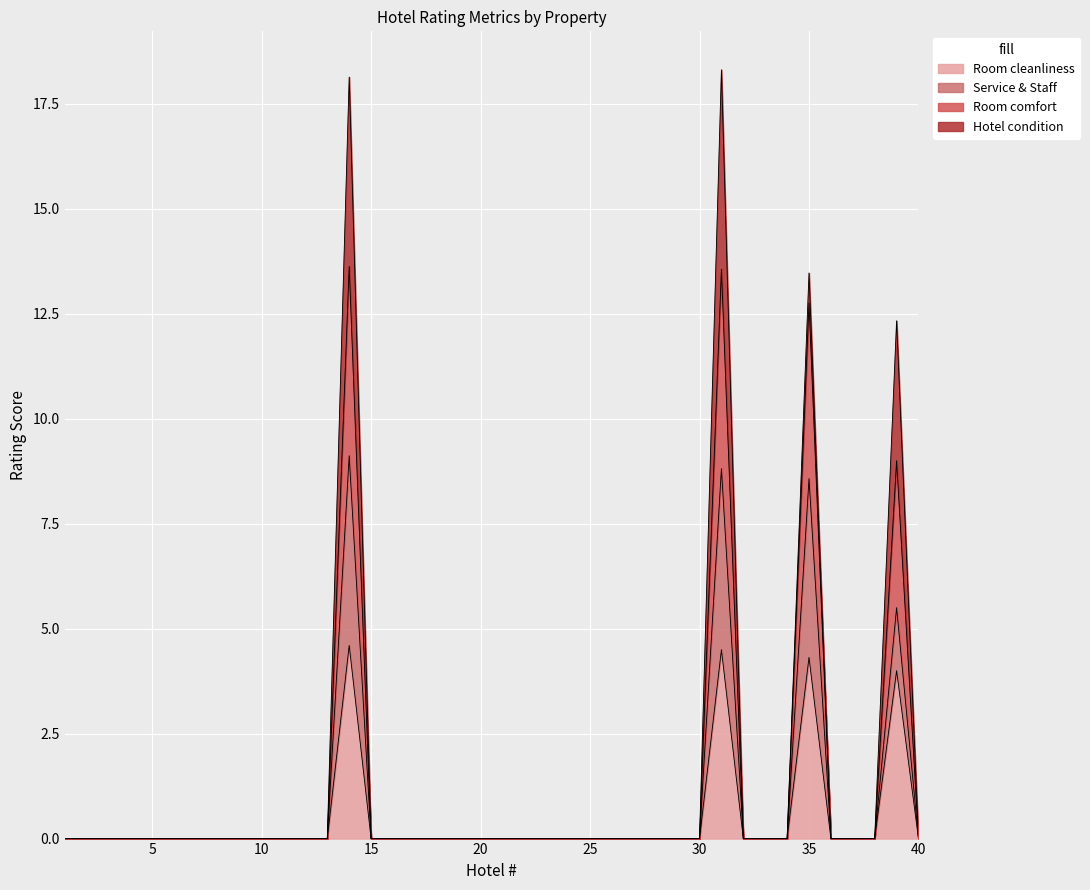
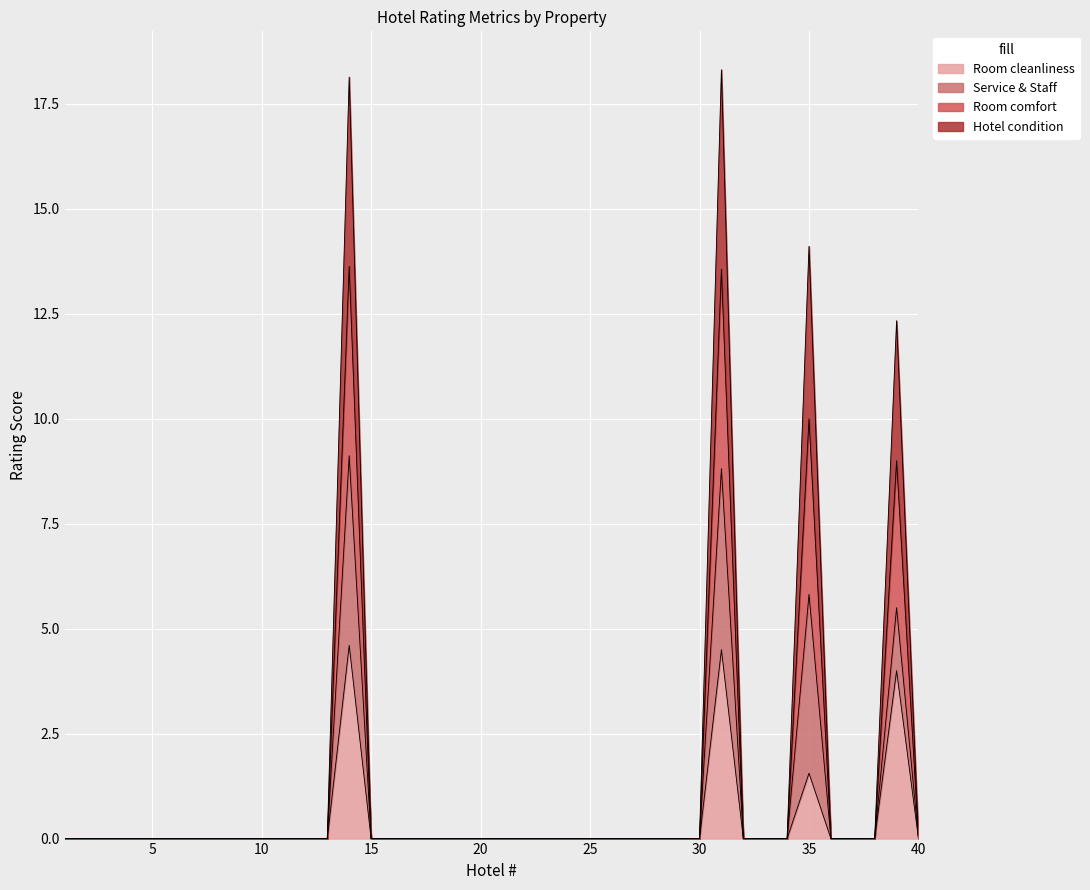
  {
    "Room cleanliness": {
-     "35": 4.3
+     "35": 1.6
    },
    "Hotel condition": {
-     "35": 0.7
+     "35": 4.1
    }
  }
